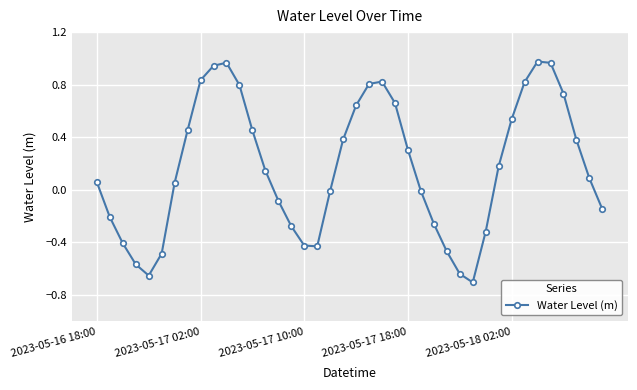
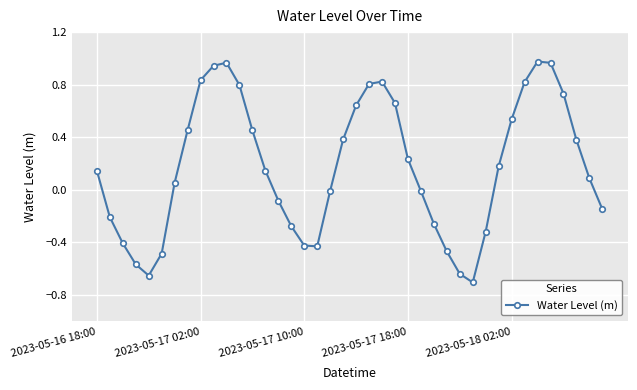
  {
-   "2023-05-16 18:00": 0.06,
+   "2023-05-16 18:00": 0.14,
    "2023-05-17 02:00": 0.83,
    "2023-05-17 10:00": -0.43,
-   "2023-05-17 18:00": 0.30,
+   "2023-05-17 18:00": 0.23,
    "2023-05-18 02:00": 0.54
  }
